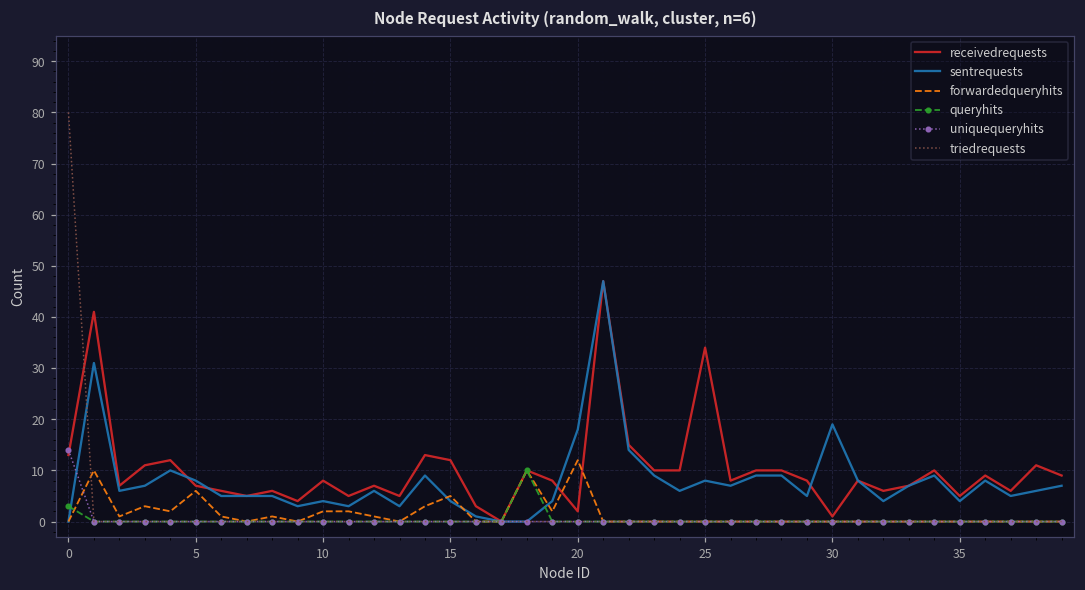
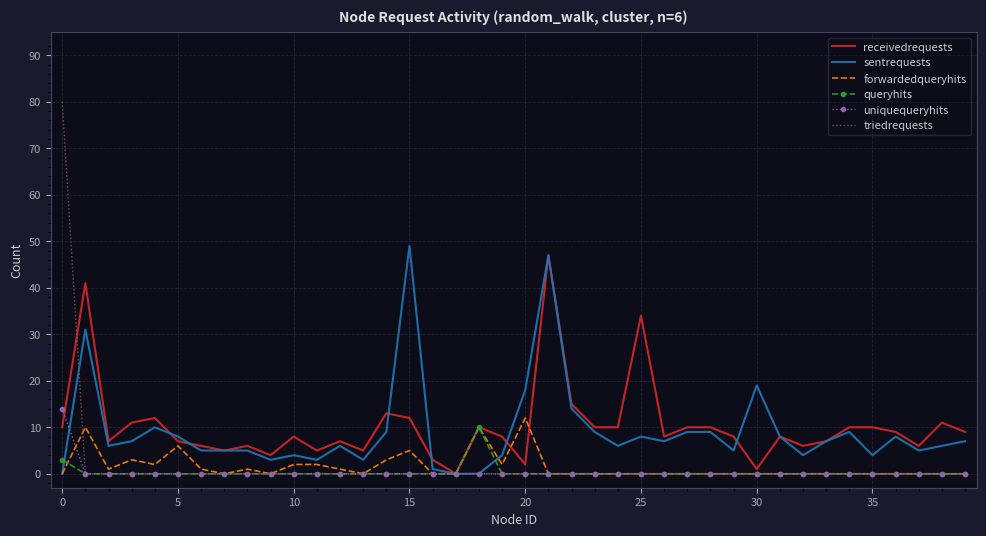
  {
    "receivedrequests": {
-     "0": 13,
+     "0": 10,
      "5": 7,
      "10": 8,
      "15": 12,
      "20": 2,
      "25": 34,
      "30": 1,
-     "35": 5
+     "35": 10
    },
    "sentrequests": {
      "5": 8,
      "10": 4,
-     "15": 4,
+     "15": 49,
      "20": 18,
      "25": 8,
      "30": 19,
      "35": 4
    },
    "forwardedqueryhits": {
      "5": 6,
      "10": 2,
      "15": 5,
      "20": 12
    },
    "queryhits": {
      "0": 3
    },
    "uniquequeryhits": {
      "0": 14
    },
    "triedrequests": {
      "0": 80
    }
  }
